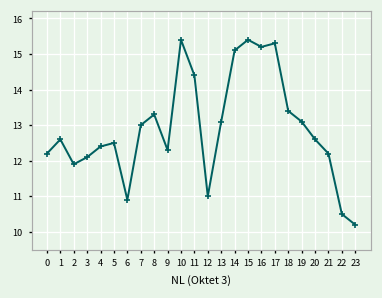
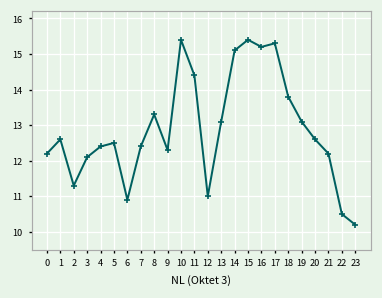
  {
    "0": 12.2,
    "1": 12.6,
-   "2": 11.9,
+   "2": 11.3,
    "3": 12.1,
    "4": 12.4,
    "5": 12.5,
    "6": 10.9,
-   "7": 13.0,
+   "7": 12.4,
    "8": 13.3,
    "9": 12.3,
    "10": 15.4,
    "11": 14.4,
    "12": 11.0,
    "13": 13.1,
    "14": 15.1,
    "15": 15.4,
    "16": 15.2,
    "17": 15.3,
-   "18": 13.4,
+   "18": 13.8,
    "19": 13.1,
    "20": 12.6,
    "21": 12.2,
    "22": 10.5,
    "23": 10.2
  }
